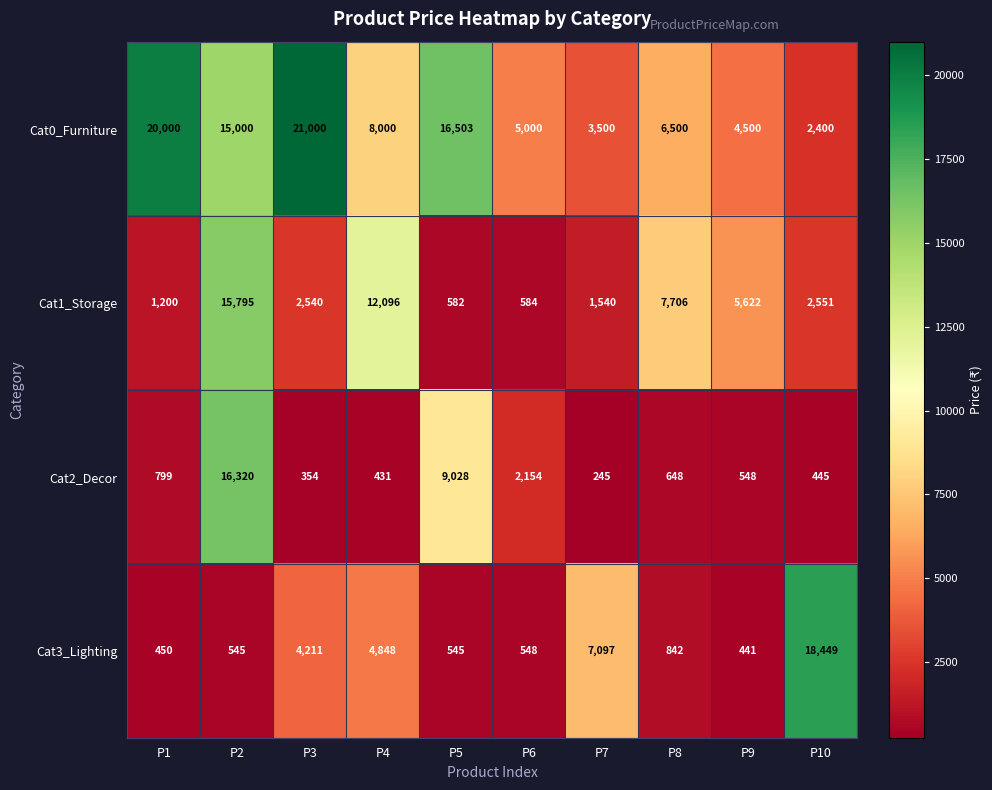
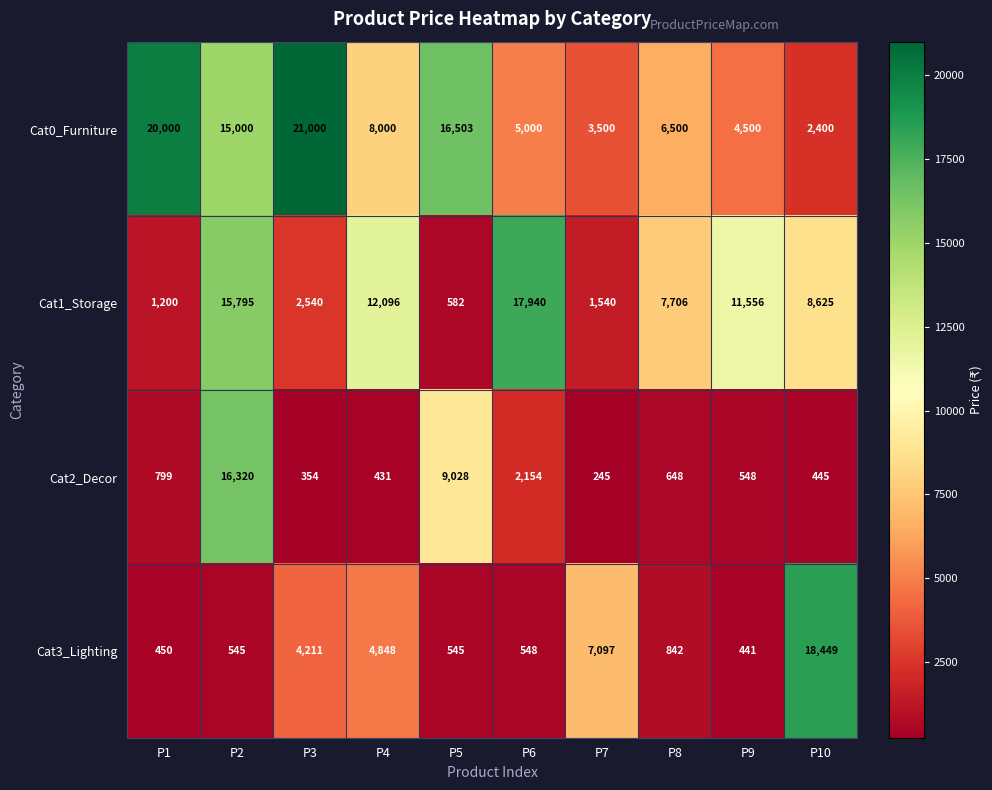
  {
    "Cat0_Furniture": {
      "P1": "20,000",
      "P2": "15,000",
      "P3": "21,000",
      "P4": "8,000",
      "P5": "16,503",
      "P6": "5,000",
      "P7": "3,500",
      "P8": "6,500",
      "P9": "4,500",
      "P10": "2,400"
    },
    "Cat1_Storage": {
      "P1": "1,200",
      "P2": "15,795",
      "P3": "2,540",
      "P4": "12,096",
      "P5": "582",
-     "P6": "584",
+     "P6": "17,940",
      "P7": "1,540",
      "P8": "7,706",
-     "P9": "5,622",
-     "P10": "2,551"
+     "P9": "11,556",
+     "P10": "8,625"
    },
    "Cat2_Decor": {
      "P1": "799",
      "P2": "16,320",
      "P3": "354",
      "P4": "431",
      "P5": "9,028",
      "P6": "2,154",
      "P7": "245",
      "P8": "648",
      "P9": "548",
      "P10": "445"
    },
    "Cat3_Lighting": {
      "P1": "450",
      "P2": "545",
      "P3": "4,211",
      "P4": "4,848",
      "P5": "545",
      "P6": "548",
      "P7": "7,097",
      "P8": "842",
      "P9": "441",
      "P10": "18,449"
    }
  }
